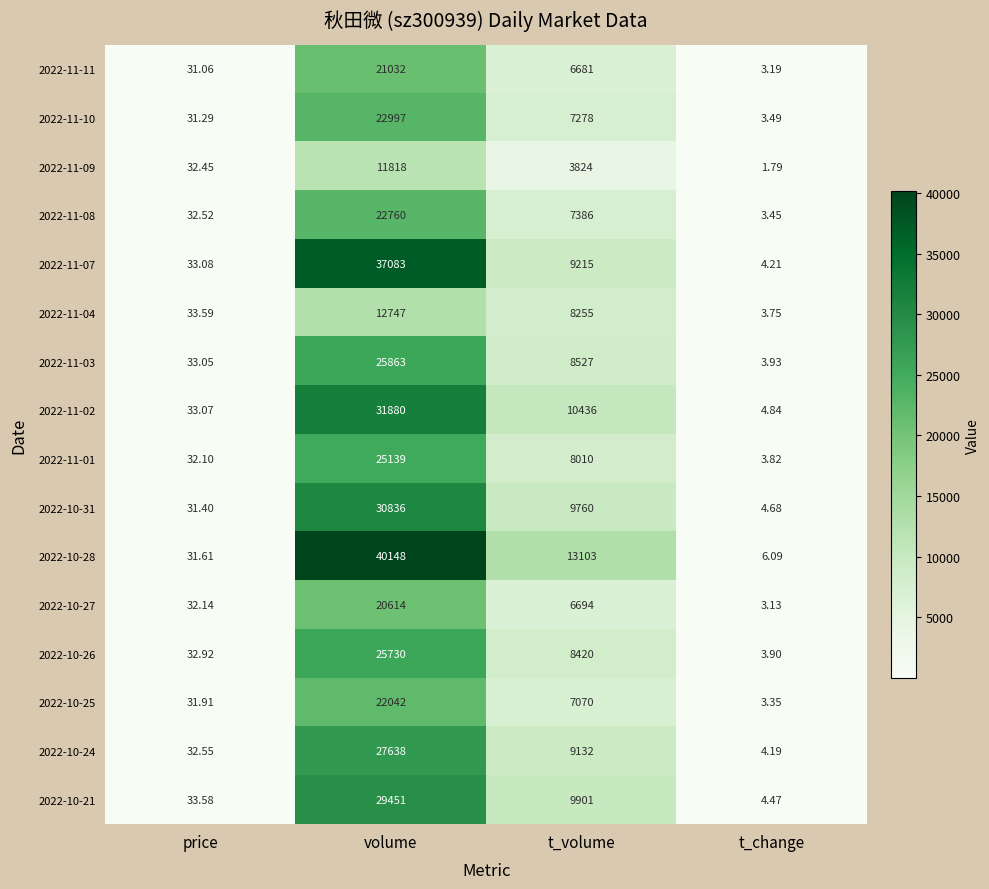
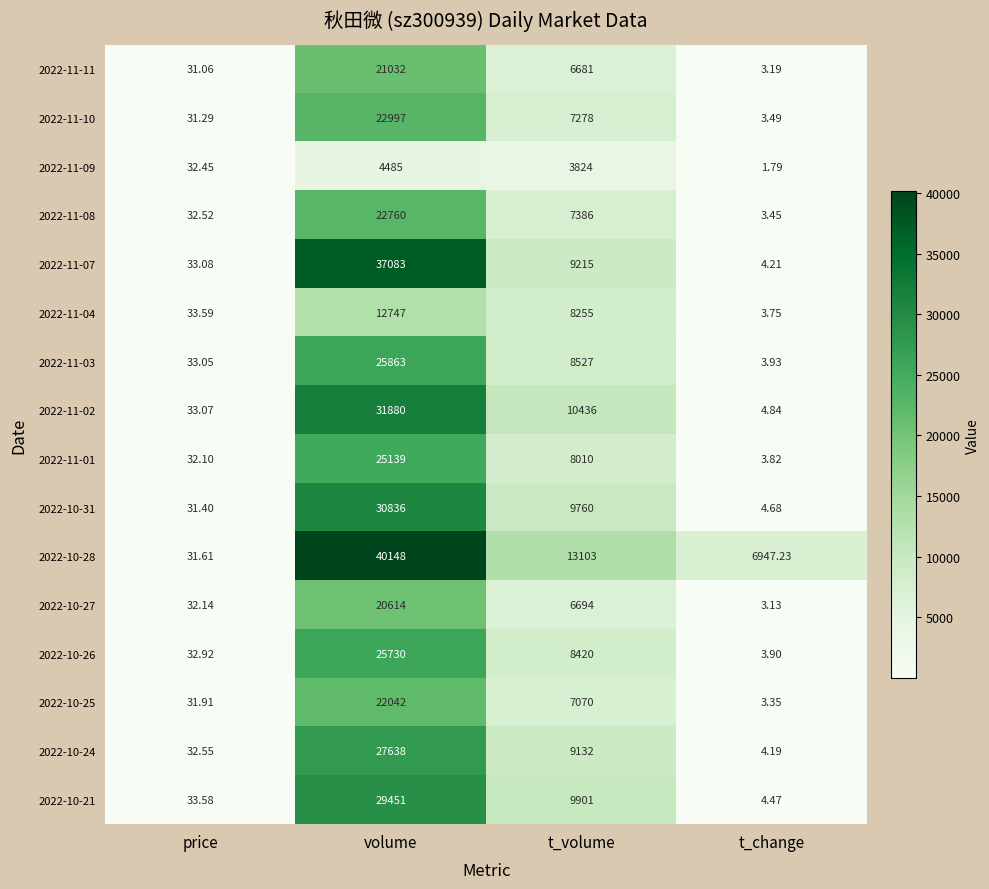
  {
    "2022-11-11": {
      "price": 31.06,
      "volume": 21032,
      "t_volume": 6681,
      "t_change": 3.19
    },
    "2022-11-10": {
      "price": 31.29,
      "volume": 22997,
      "t_volume": 7278,
      "t_change": 3.49
    },
    "2022-11-09": {
      "price": 32.45,
-     "volume": 11818,
+     "volume": 4485,
      "t_volume": 3824,
      "t_change": 1.79
    },
    "2022-11-08": {
      "price": 32.52,
      "volume": 22760,
      "t_volume": 7386,
      "t_change": 3.45
    },
    "2022-11-07": {
      "price": 33.08,
      "volume": 37083,
      "t_volume": 9215,
      "t_change": 4.21
    },
    "2022-11-04": {
      "price": 33.59,
      "volume": 12747,
      "t_volume": 8255,
      "t_change": 3.75
    },
    "2022-11-03": {
      "price": 33.05,
      "volume": 25863,
      "t_volume": 8527,
      "t_change": 3.93
    },
    "2022-11-02": {
      "price": 33.07,
      "volume": 31880,
      "t_volume": 10436,
      "t_change": 4.84
    },
    "2022-11-01": {
      "price": 32.10,
      "volume": 25139,
      "t_volume": 8010,
      "t_change": 3.82
    },
    "2022-10-31": {
      "price": 31.40,
      "volume": 30836,
      "t_volume": 9760,
      "t_change": 4.68
    },
    "2022-10-28": {
      "price": 31.61,
      "volume": 40148,
      "t_volume": 13103,
-     "t_change": 6.09
+     "t_change": 6947.23
    },
    "2022-10-27": {
      "price": 32.14,
      "volume": 20614,
      "t_volume": 6694,
      "t_change": 3.13
    },
    "2022-10-26": {
      "price": 32.92,
      "volume": 25730,
      "t_volume": 8420,
      "t_change": 3.90
    },
    "2022-10-25": {
      "price": 31.91,
      "volume": 22042,
      "t_volume": 7070,
      "t_change": 3.35
    },
    "2022-10-24": {
      "price": 32.55,
      "volume": 27638,
      "t_volume": 9132,
      "t_change": 4.19
    },
    "2022-10-21": {
      "price": 33.58,
      "volume": 29451,
      "t_volume": 9901,
      "t_change": 4.47
    }
  }
